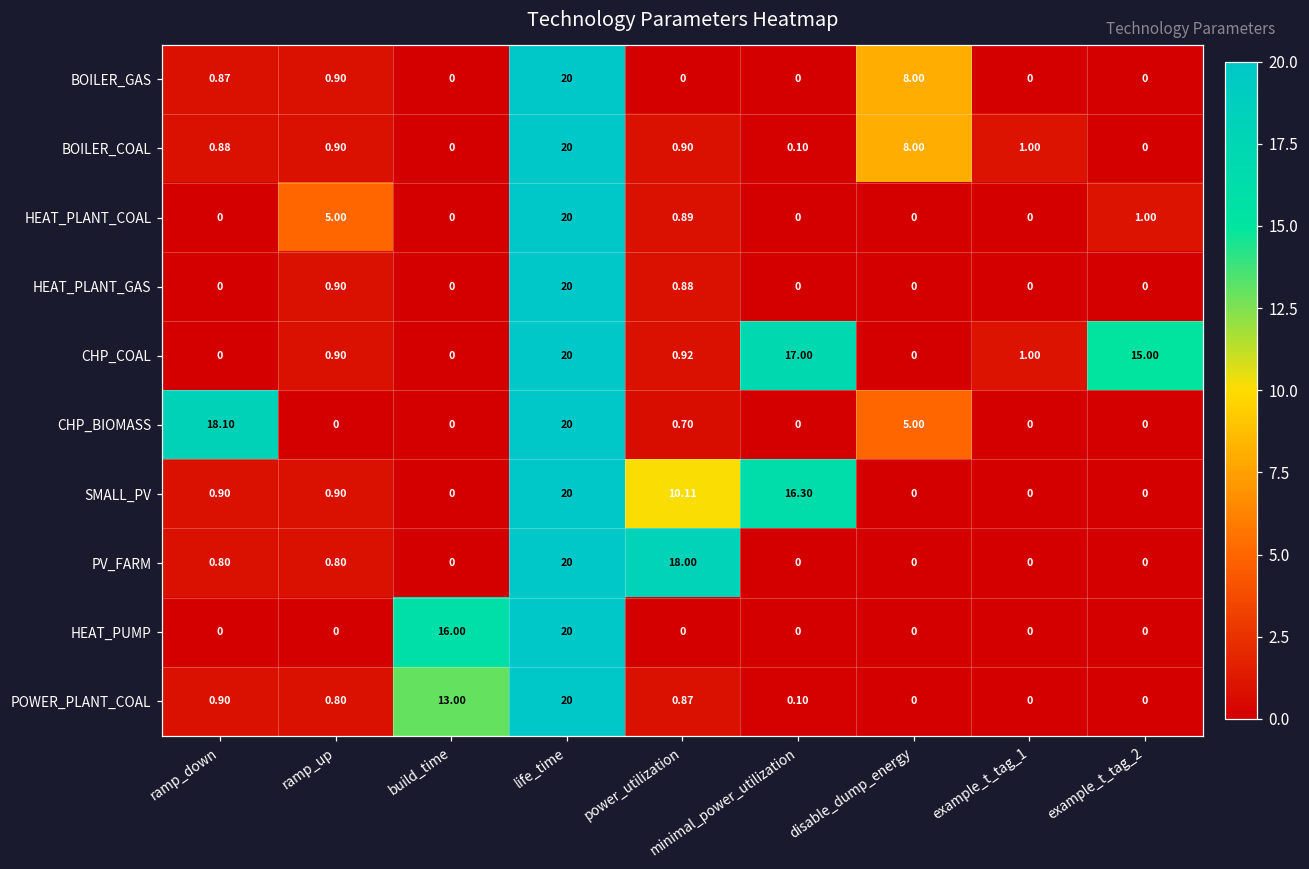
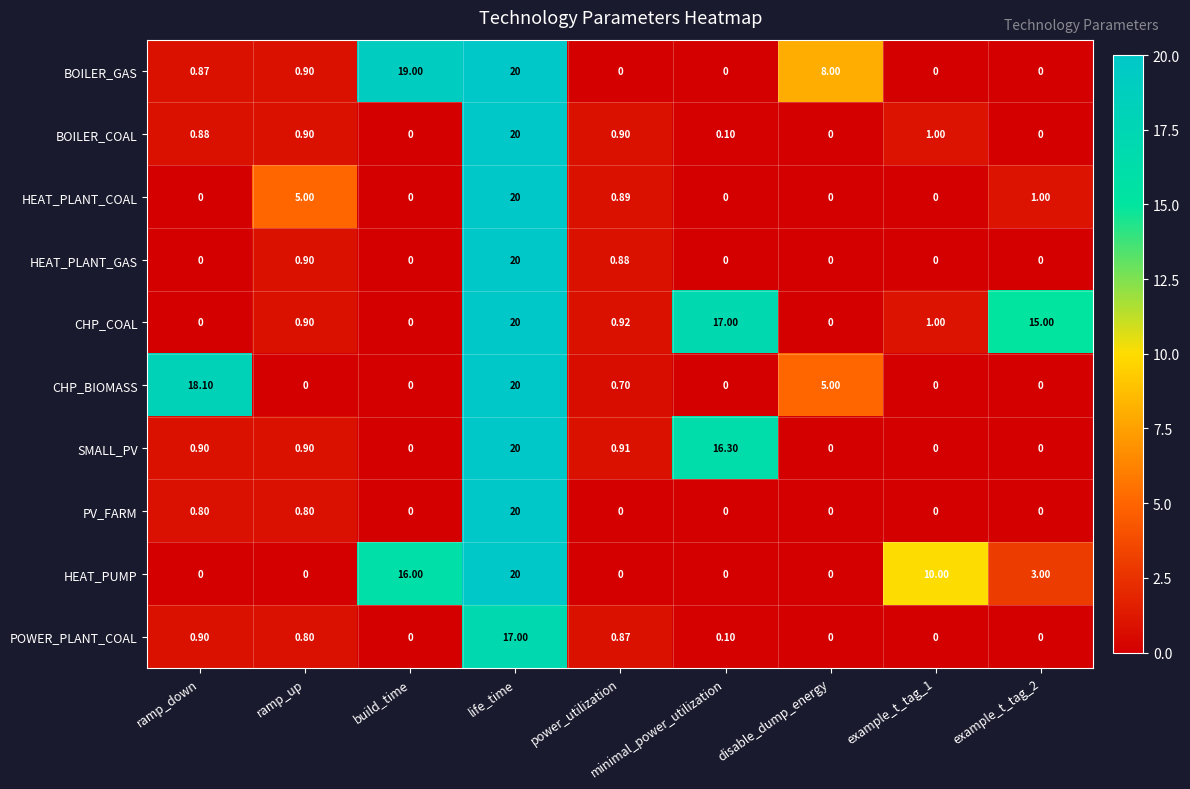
  {
    "BOILER_GAS": {
      "ramp_down": 0.87,
      "ramp_up": 0.90,
-     "build_time": 0,
+     "build_time": 19.00,
      "life_time": 20,
      "power_utilization": 0,
      "minimal_power_utilization": 0,
      "disable_dump_energy": 8.00,
      "example_t_tag_1": 0,
      "example_t_tag_2": 0
    },
    "BOILER_COAL": {
      "ramp_down": 0.88,
      "ramp_up": 0.90,
      "build_time": 0,
      "life_time": 20,
      "power_utilization": 0.90,
      "minimal_power_utilization": 0.10,
-     "disable_dump_energy": 8.00,
+     "disable_dump_energy": 0,
      "example_t_tag_1": 1.00,
      "example_t_tag_2": 0
    },
    "HEAT_PLANT_COAL": {
      "ramp_down": 0,
      "ramp_up": 5.00,
      "build_time": 0,
      "life_time": 20,
      "power_utilization": 0.89,
      "minimal_power_utilization": 0,
      "disable_dump_energy": 0,
      "example_t_tag_1": 0,
      "example_t_tag_2": 1.00
    },
    "HEAT_PLANT_GAS": {
      "ramp_down": 0,
      "ramp_up": 0.90,
      "build_time": 0,
      "life_time": 20,
      "power_utilization": 0.88,
      "minimal_power_utilization": 0,
      "disable_dump_energy": 0,
      "example_t_tag_1": 0,
      "example_t_tag_2": 0
    },
    "CHP_COAL": {
      "ramp_down": 0,
      "ramp_up": 0.90,
      "build_time": 0,
      "life_time": 20,
      "power_utilization": 0.92,
      "minimal_power_utilization": 17.00,
      "disable_dump_energy": 0,
      "example_t_tag_1": 1.00,
      "example_t_tag_2": 15.00
    },
    "CHP_BIOMASS": {
      "ramp_down": 18.10,
      "ramp_up": 0,
      "build_time": 0,
      "life_time": 20,
      "power_utilization": 0.70,
      "minimal_power_utilization": 0,
      "disable_dump_energy": 5.00,
      "example_t_tag_1": 0,
      "example_t_tag_2": 0
    },
    "SMALL_PV": {
      "ramp_down": 0.90,
      "ramp_up": 0.90,
      "build_time": 0,
      "life_time": 20,
-     "power_utilization": 10.11,
+     "power_utilization": 0.91,
      "minimal_power_utilization": 16.30,
      "disable_dump_energy": 0,
      "example_t_tag_1": 0,
      "example_t_tag_2": 0
    },
    "PV_FARM": {
      "ramp_down": 0.80,
      "ramp_up": 0.80,
      "build_time": 0,
      "life_time": 20,
-     "power_utilization": 18.00,
+     "power_utilization": 0,
      "minimal_power_utilization": 0,
      "disable_dump_energy": 0,
      "example_t_tag_1": 0,
      "example_t_tag_2": 0
    },
    "HEAT_PUMP": {
      "ramp_down": 0,
      "ramp_up": 0,
      "build_time": 16.00,
      "life_time": 20,
      "power_utilization": 0,
      "minimal_power_utilization": 0,
      "disable_dump_energy": 0,
-     "example_t_tag_1": 0,
-     "example_t_tag_2": 0
+     "example_t_tag_1": 10.00,
+     "example_t_tag_2": 3.00
    },
    "POWER_PLANT_COAL": {
      "ramp_down": 0.90,
      "ramp_up": 0.80,
-     "build_time": 13.00,
-     "life_time": 20,
+     "build_time": 0,
+     "life_time": 17.00,
      "power_utilization": 0.87,
      "minimal_power_utilization": 0.10,
      "disable_dump_energy": 0,
      "example_t_tag_1": 0,
      "example_t_tag_2": 0
    }
  }
